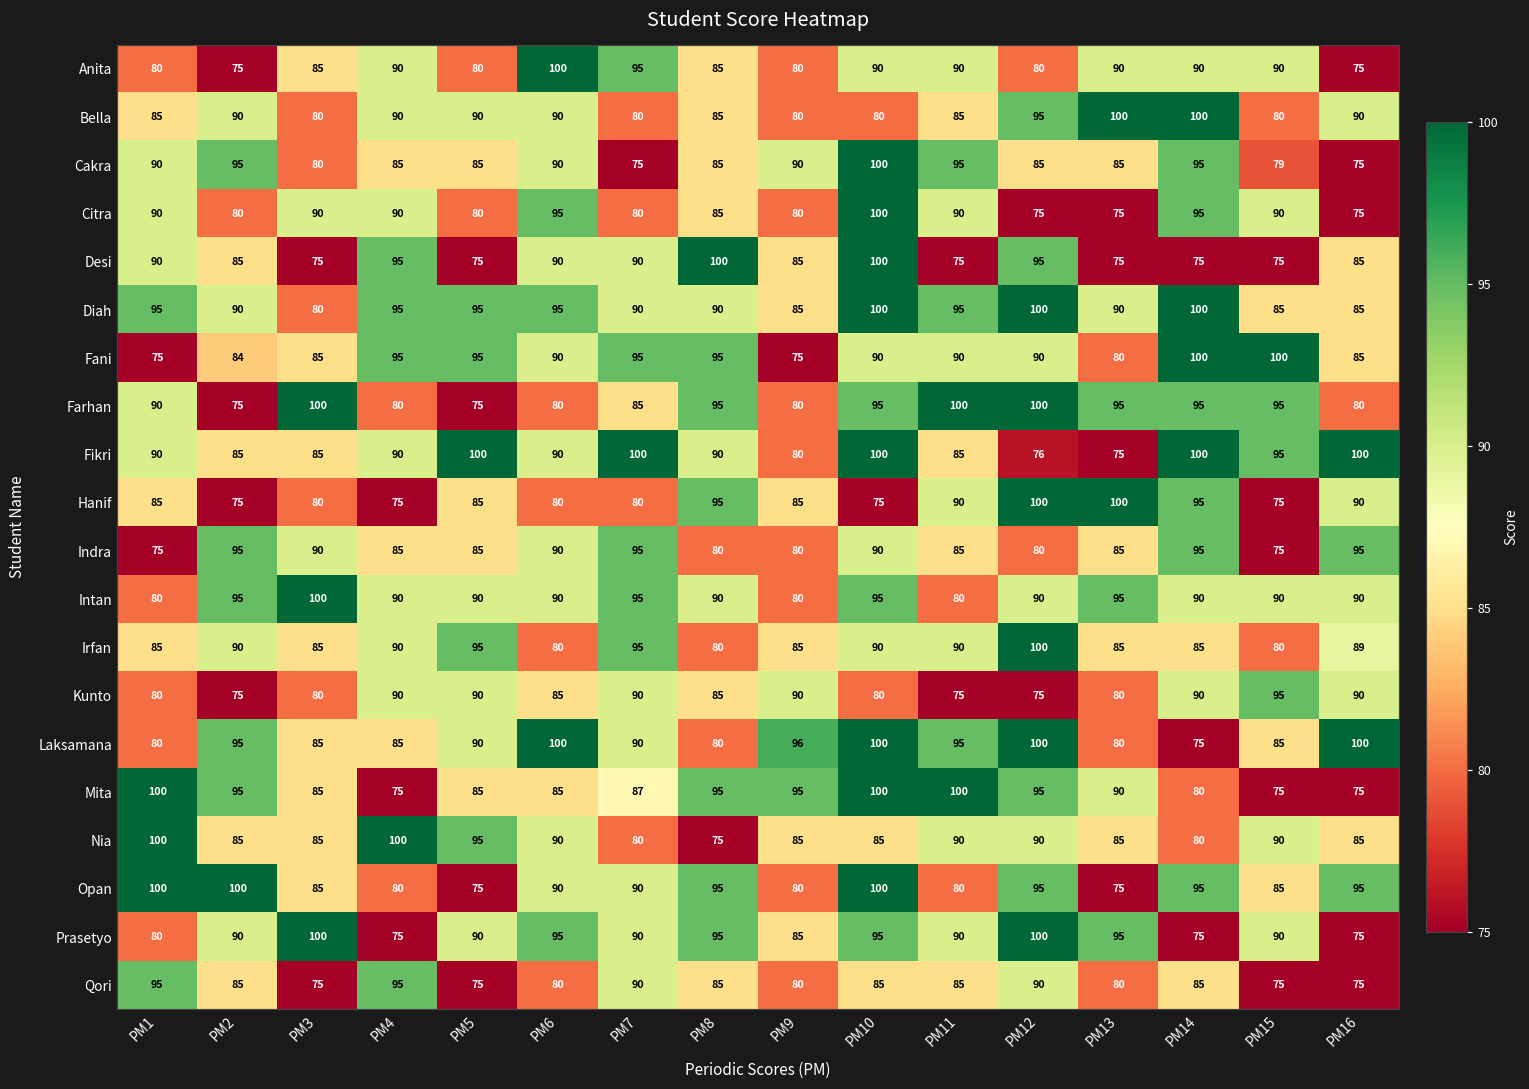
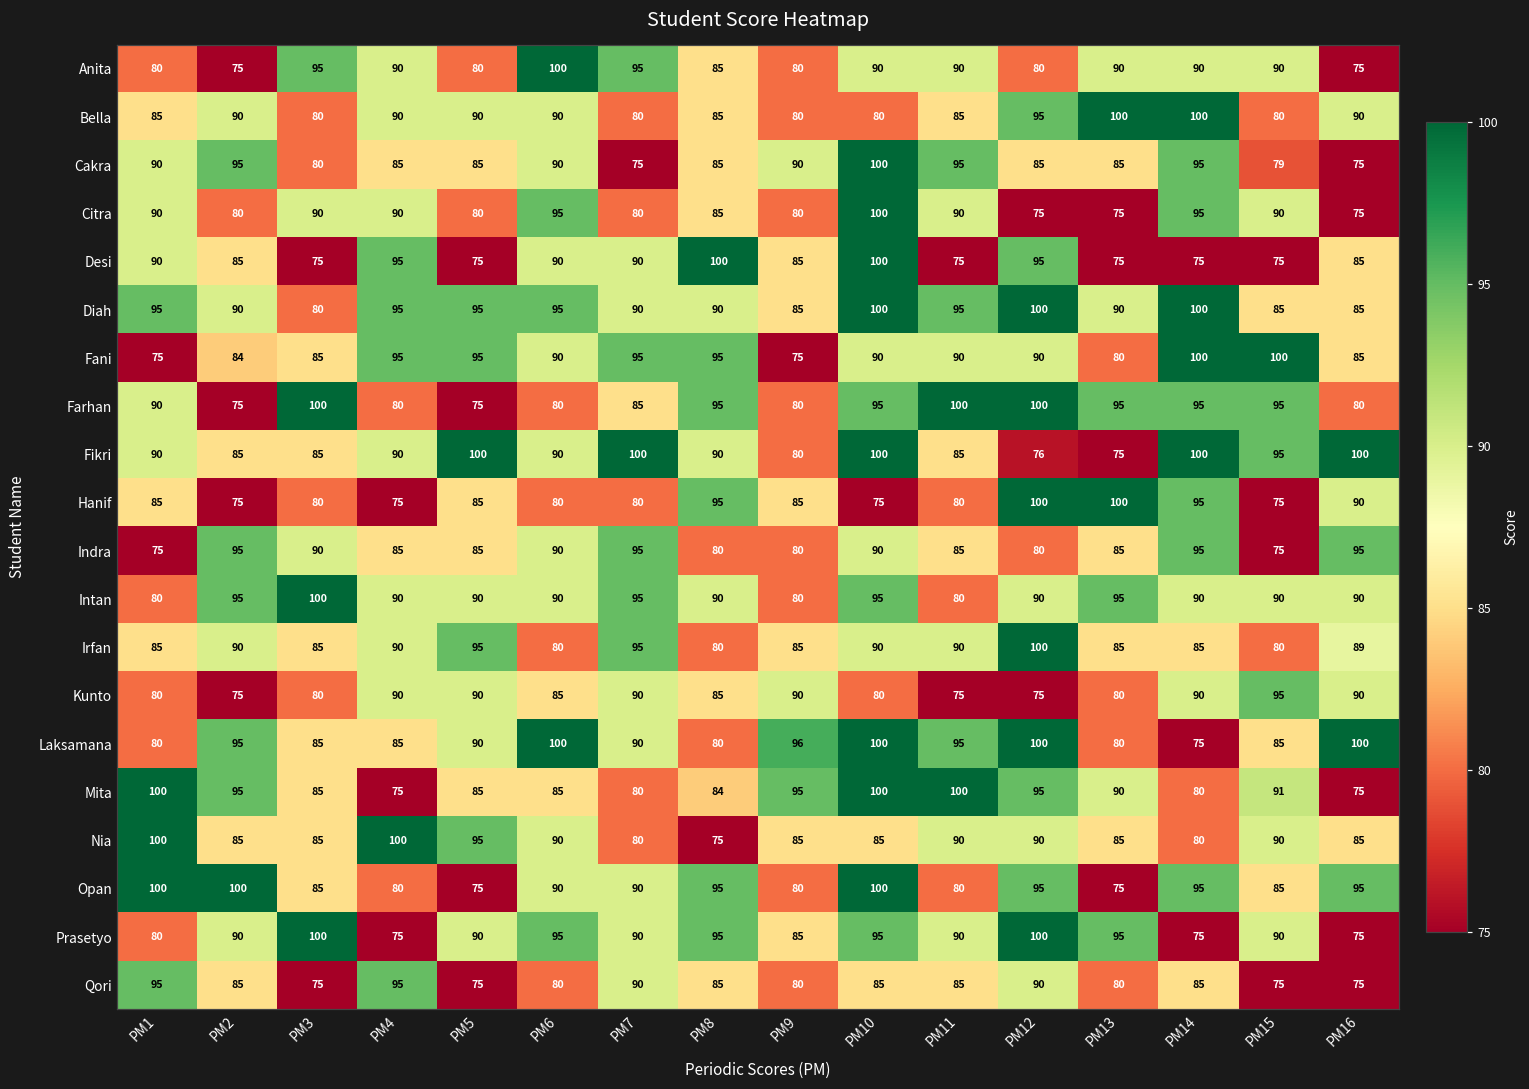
  {
    "Anita": {
      "PM1": 80,
      "PM2": 75,
-     "PM3": 85,
+     "PM3": 95,
      "PM4": 90,
      "PM5": 80,
      "PM6": 100,
      "PM7": 95,
      "PM8": 85,
      "PM9": 80,
      "PM10": 90,
      "PM11": 90,
      "PM12": 80,
      "PM13": 90,
      "PM14": 90,
      "PM15": 90,
      "PM16": 75
    },
    "Hanif": {
      "PM1": 85,
      "PM2": 75,
      "PM3": 80,
      "PM4": 75,
      "PM5": 85,
      "PM6": 80,
      "PM7": 80,
      "PM8": 95,
      "PM9": 85,
      "PM10": 75,
-     "PM11": 90,
+     "PM11": 80,
      "PM12": 100,
      "PM13": 100,
      "PM14": 95,
      "PM15": 75,
      "PM16": 90
    },
    "Mita": {
      "PM1": 100,
      "PM2": 95,
      "PM3": 85,
      "PM4": 75,
      "PM5": 85,
      "PM6": 85,
-     "PM7": 87,
-     "PM8": 95,
+     "PM7": 80,
+     "PM8": 84,
      "PM9": 95,
      "PM10": 100,
      "PM11": 100,
      "PM12": 95,
      "PM13": 90,
      "PM14": 80,
-     "PM15": 75,
+     "PM15": 91,
      "PM16": 75
    }
  }
